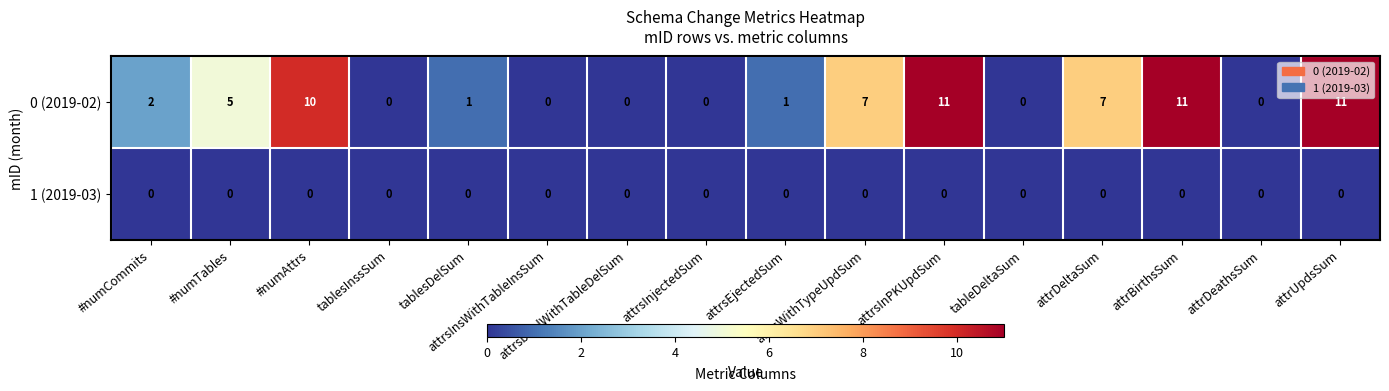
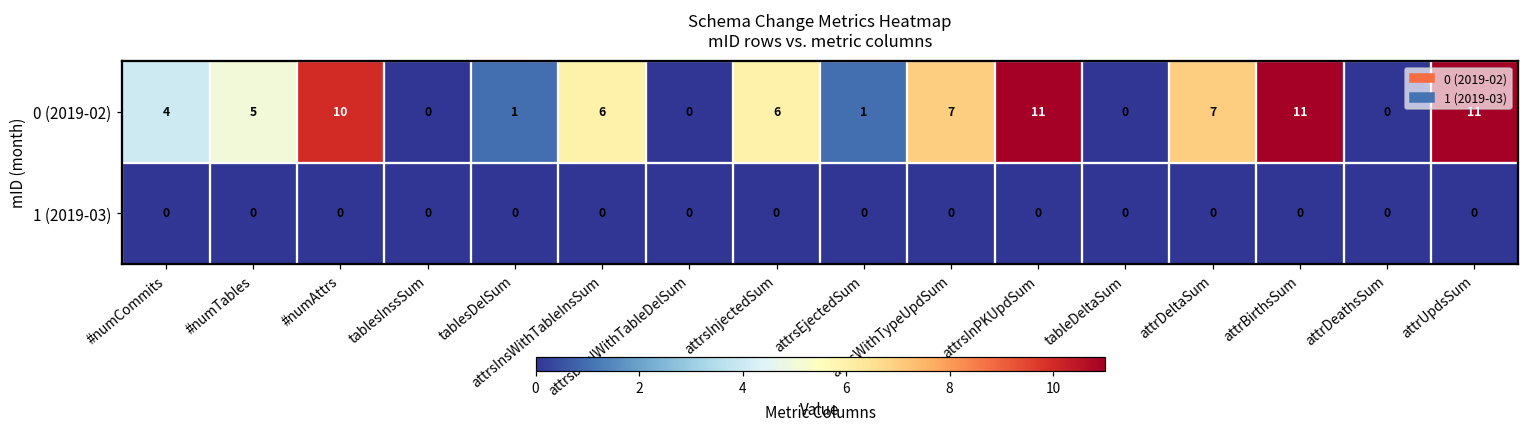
  {
    "0 (2019-02)": {
-     "#numCommits": 2,
+     "#numCommits": 4,
      "#numTables": 5,
      "#numAttrs": 10,
      "tablesInssSum": 0,
      "tablesDelSum": 1,
-     "attrsInsWithTableInsSum": 0,
+     "attrsInsWithTableInsSum": 6,
      "attrsbDelWithTableDelSum": 0,
-     "attrsInjectedSum": 0,
+     "attrsInjectedSum": 6,
      "attrsEjectedSum": 1,
      "attrsWithTypeUpdSum": 7,
      "attrsInPKUpdSum": 11,
      "tableDeltaSum": 0,
      "attrDeltaSum": 7,
      "attrBirthsSum": 11,
      "attrDeathsSum": 0
    },
    "1 (2019-03)": {
      "#numCommits": 0,
      "#numTables": 0,
      "#numAttrs": 0,
      "tablesInssSum": 0,
      "tablesDelSum": 0,
      "attrsInsWithTableInsSum": 0,
      "attrsbDelWithTableDelSum": 0,
      "attrsInjectedSum": 0,
      "attrsEjectedSum": 0,
      "attrsWithTypeUpdSum": 0,
      "attrsInPKUpdSum": 0,
      "tableDeltaSum": 0,
      "attrDeltaSum": 0,
      "attrBirthsSum": 0,
      "attrDeathsSum": 0,
      "attrUpdsSum": 0
    }
  }
